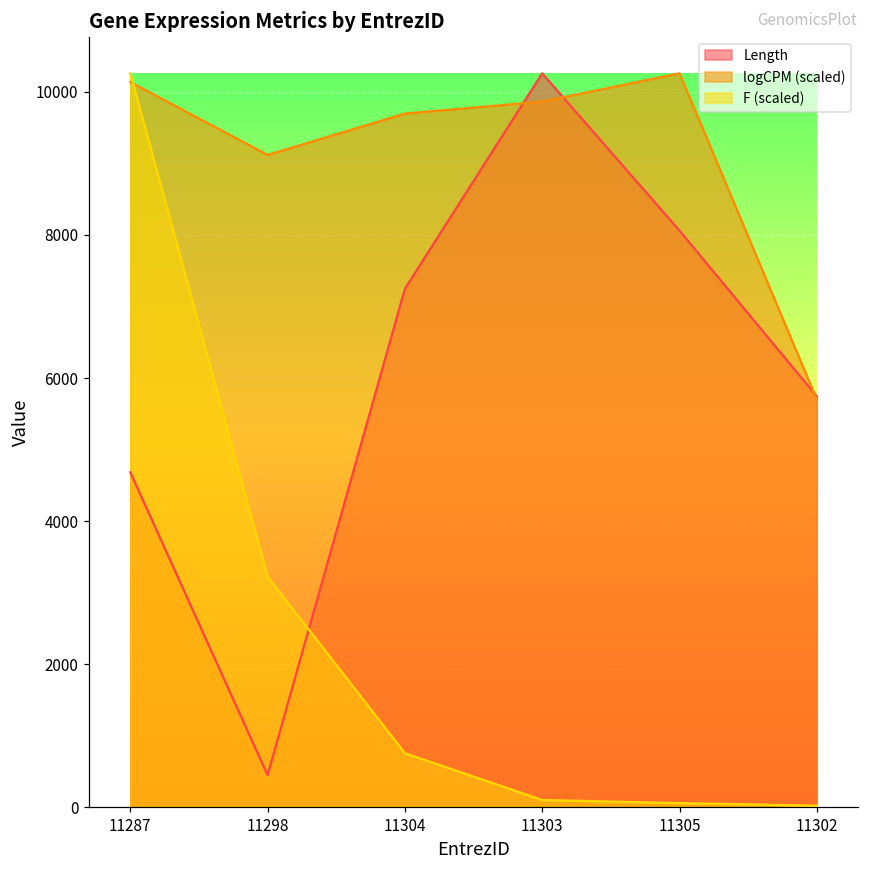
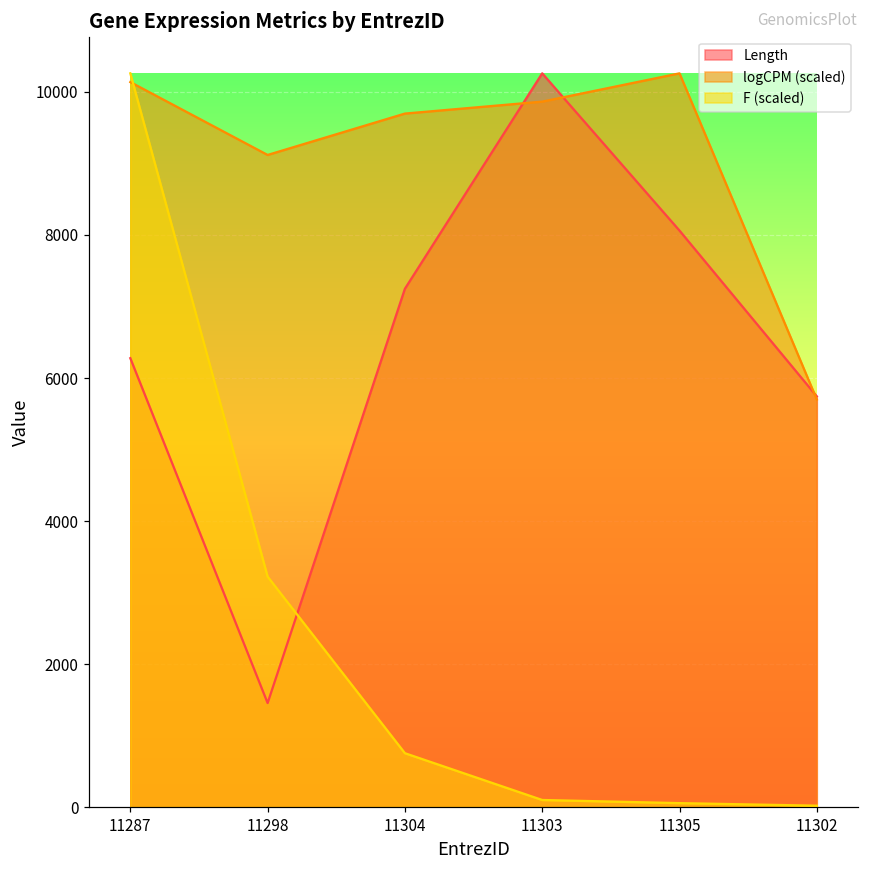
  {
    "Length": {
-     "11287": 4700,
-     "11298": 400,
+     "11287": 6300,
+     "11298": 1500,
      "11304": 7200,
      "11303": 10300,
      "11305": 8100,
      "11302": 5700
    },
    "logCPM (scaled)": {
      "11287": 10100,
      "11298": 9100,
      "11304": 9700,
      "11303": 9900,
      "11305": 10300,
      "11302": 5700
    },
    "F (scaled)": {
      "11287": 10300,
      "11298": 3200,
      "11304": 800,
      "11303": 100,
      "11305": 100,
      "11302": 0
    }
  }
